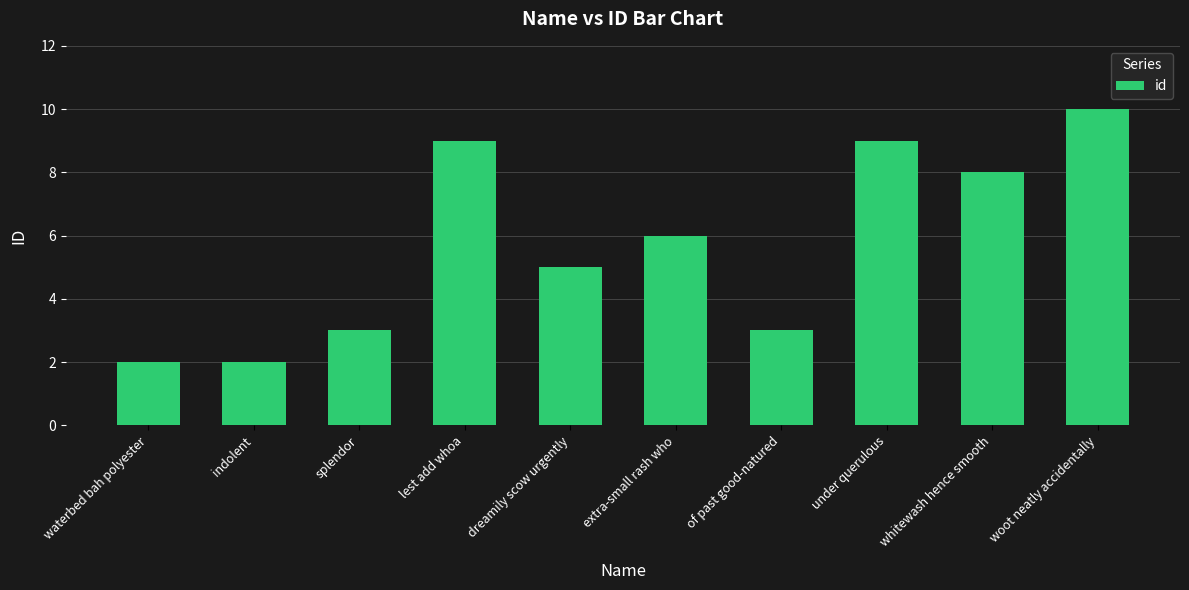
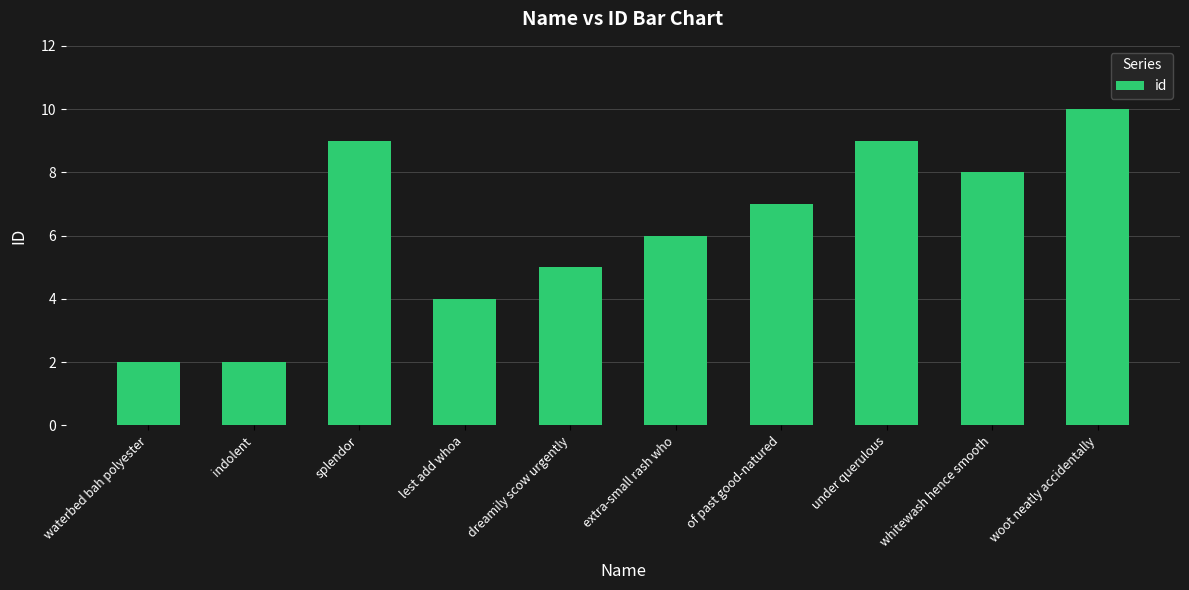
  {
    "waterbed bah polyester": 2,
    "indolent": 2,
-   "splendor": 3,
-   "lest add whoa": 9,
+   "splendor": 9,
+   "lest add whoa": 4,
    "dreamily scow urgently": 5,
    "extra-small rash who": 6,
-   "of past good-natured": 3,
+   "of past good-natured": 7,
    "under querulous": 9,
    "whitewash hence smooth": 8,
    "woot neatly accidentally": 10
  }
